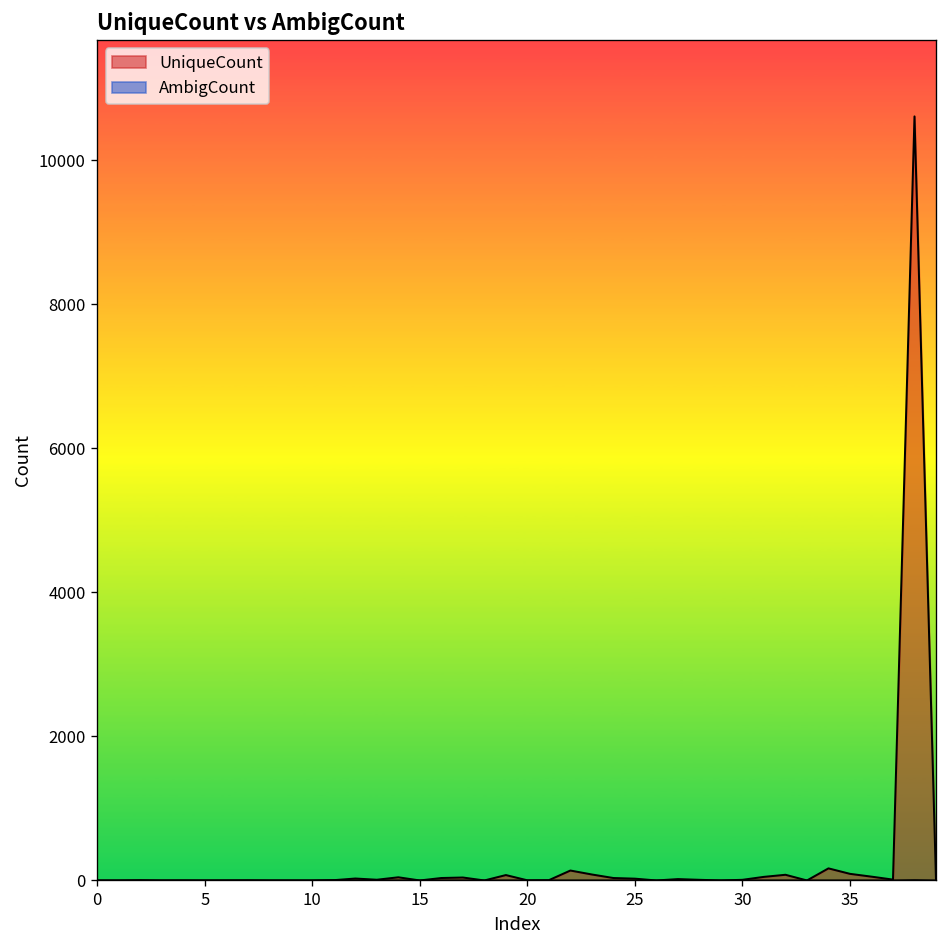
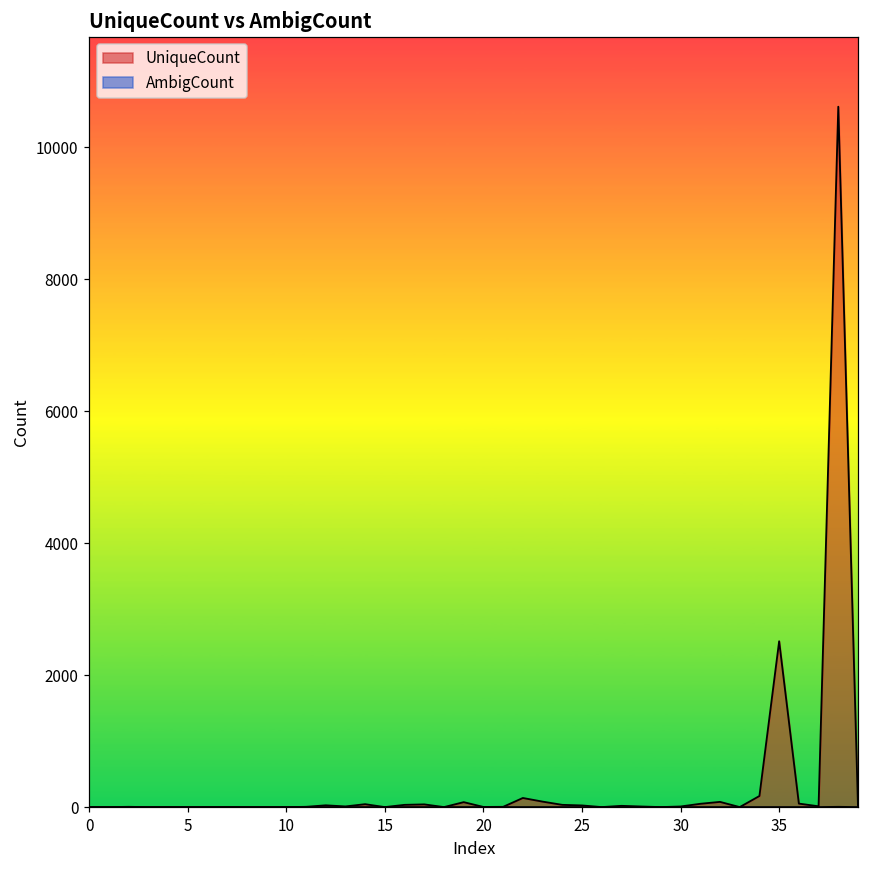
  {
    "UniqueCount": {
-     "35": 100
+     "35": 2500
    },
    "AmbigCount": {
      "35": 0
    }
  }
